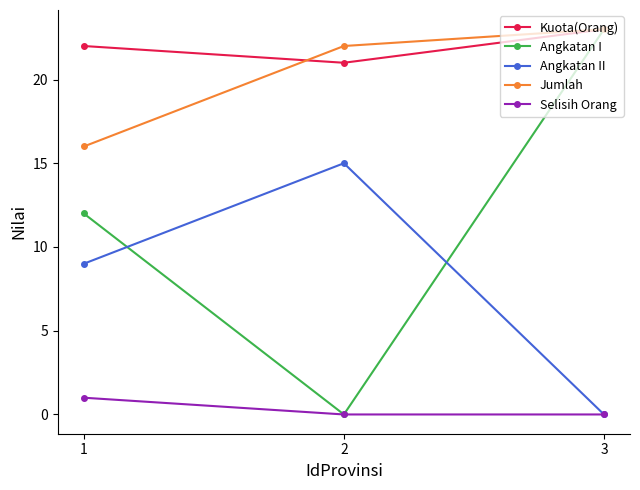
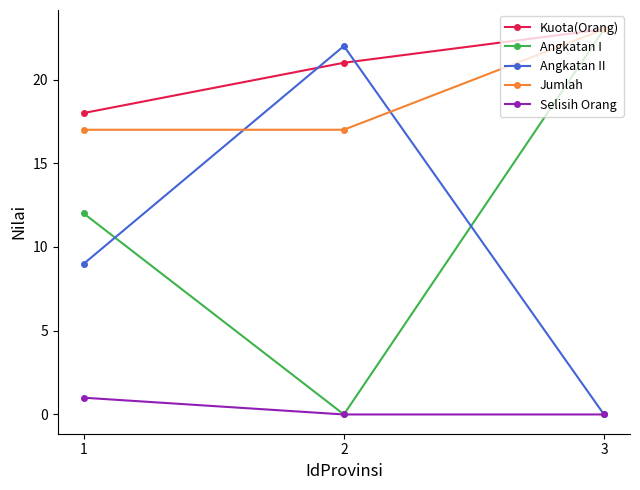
  {
    "Kuota(Orang)": {
-     "1": 22,
+     "1": 18,
      "2": 21
    },
    "Angkatan I": {
      "1": 12
    },
    "Angkatan II": {
      "1": 9,
-     "2": 15
+     "2": 22
    },
    "Jumlah": {
-     "1": 16,
-     "2": 22
+     "1": 17,
+     "2": 17
    },
    "Selisih Orang": {
      "1": 1
    }
  }
